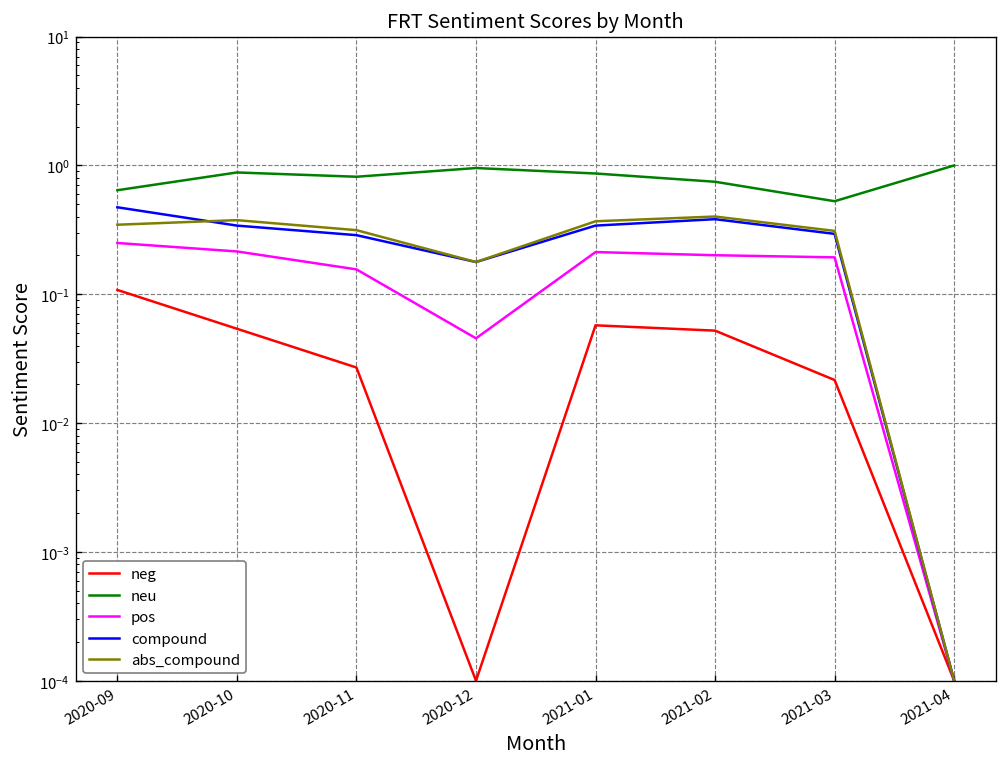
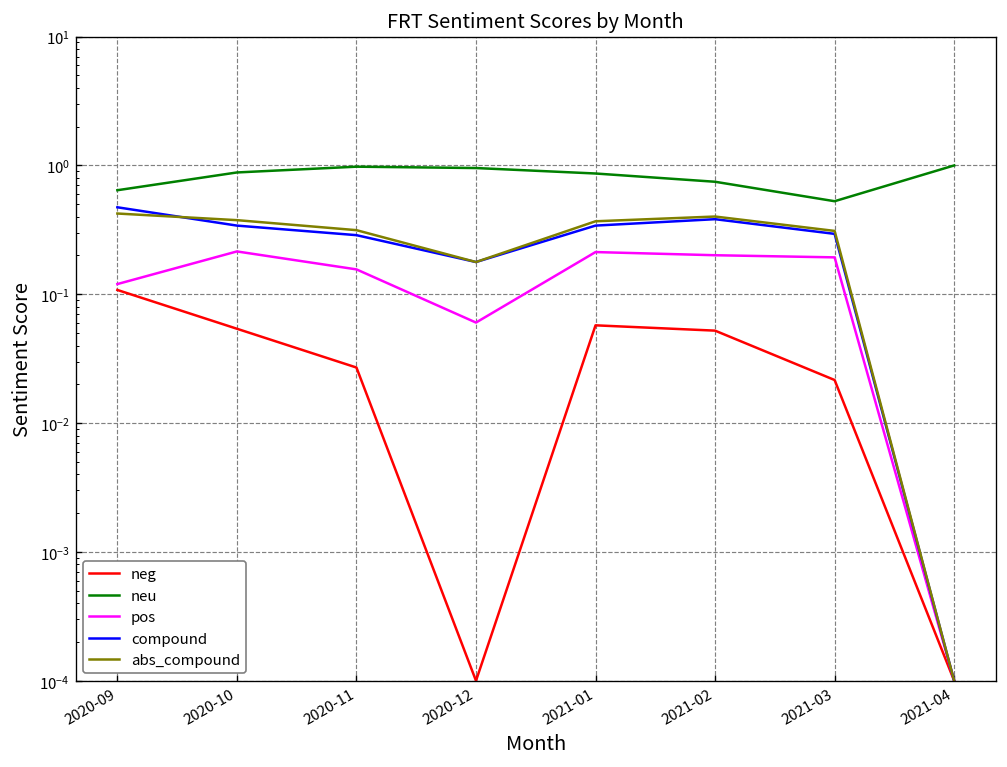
  {
    "neg": {
      "2020-09": 0.11,
      "2020-10": 0.05,
      "2020-11": 0.027,
      "2020-12": 0.00010,
      "2021-01": 0.06,
      "2021-02": 0.05,
      "2021-03": 0.022
    },
    "neu": {
      "2020-09": 0.6,
      "2020-10": 0.9,
-     "2020-11": 0.8,
+     "2020-11": 1.0,
      "2020-12": 1.0,
      "2021-01": 0.9,
      "2021-02": 0.7,
      "2021-03": 0.5,
      "2021-04": 1.0
    },
    "pos": {
-     "2020-09": 0.25,
+     "2020-09": 0.12,
      "2020-10": 0.22,
      "2020-11": 0.16,
-     "2020-12": 0.046,
+     "2020-12": 0.06,
      "2021-01": 0.21,
      "2021-02": 0.20,
      "2021-03": 0.19
    },
    "compound": {
      "2020-09": 0.5,
      "2020-10": 0.34,
      "2020-11": 0.29,
      "2021-01": 0.34
    },
    "abs_compound": {
-     "2020-09": 0.35,
+     "2020-09": 0.42,
      "2020-10": 0.38,
      "2020-11": 0.31,
      "2021-01": 0.37
    }
  }
